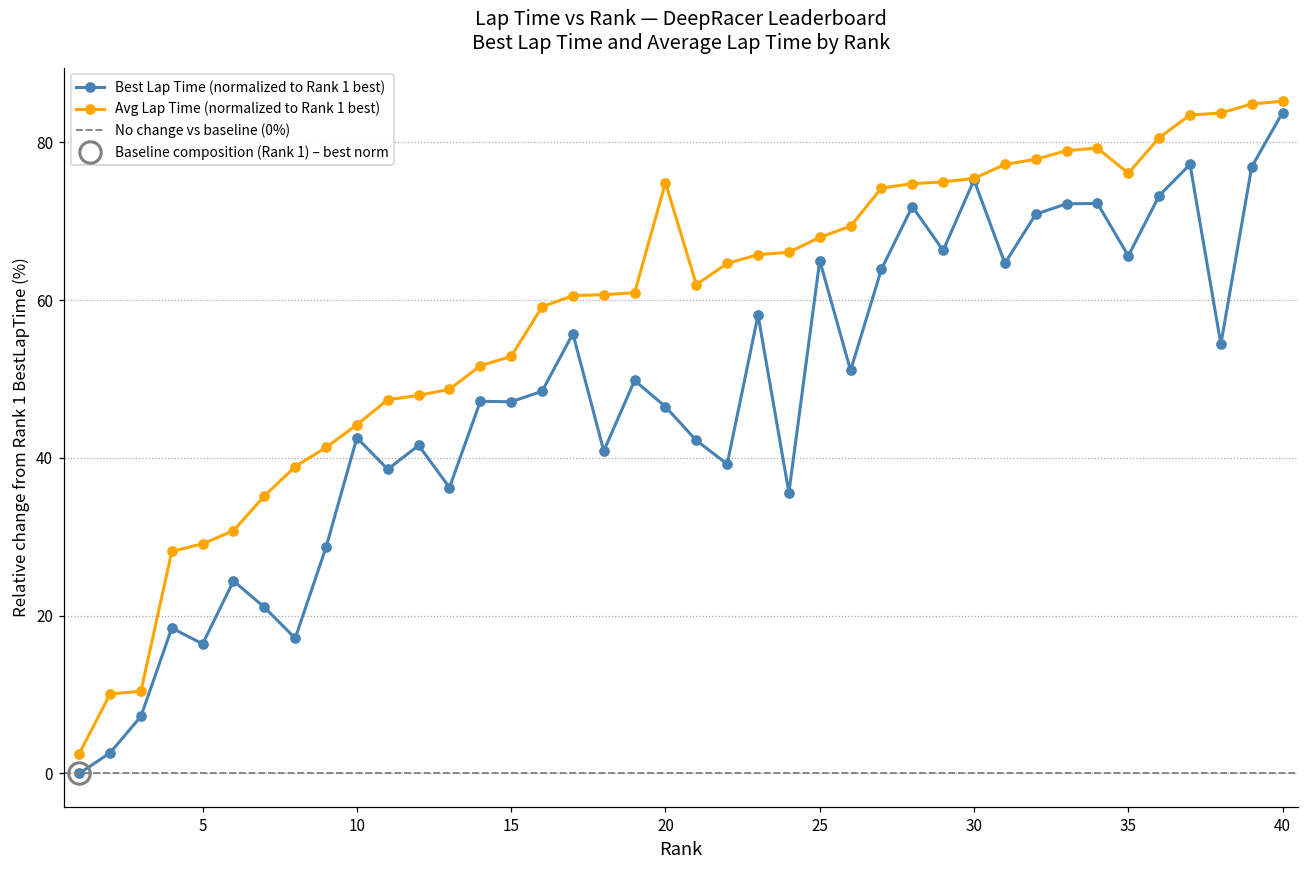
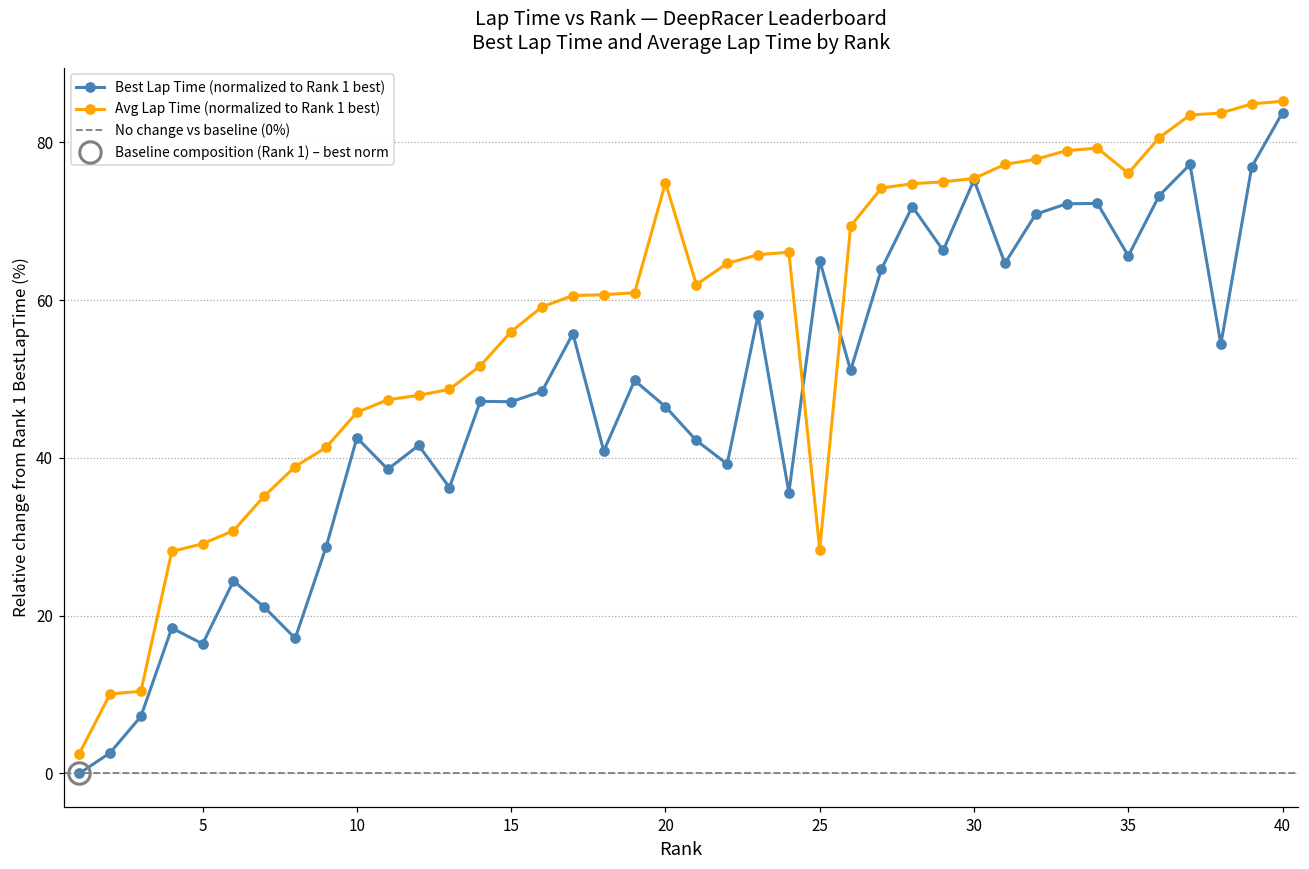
  {
    "Avg Lap Time (normalized to Rank 1 best)": {
      "5": 29,
-     "10": 44,
-     "15": 53,
+     "10": 46,
+     "15": 56,
      "20": 75,
-     "25": 68,
+     "25": 28,
      "35": 76,
      "40": 85
    }
  }
